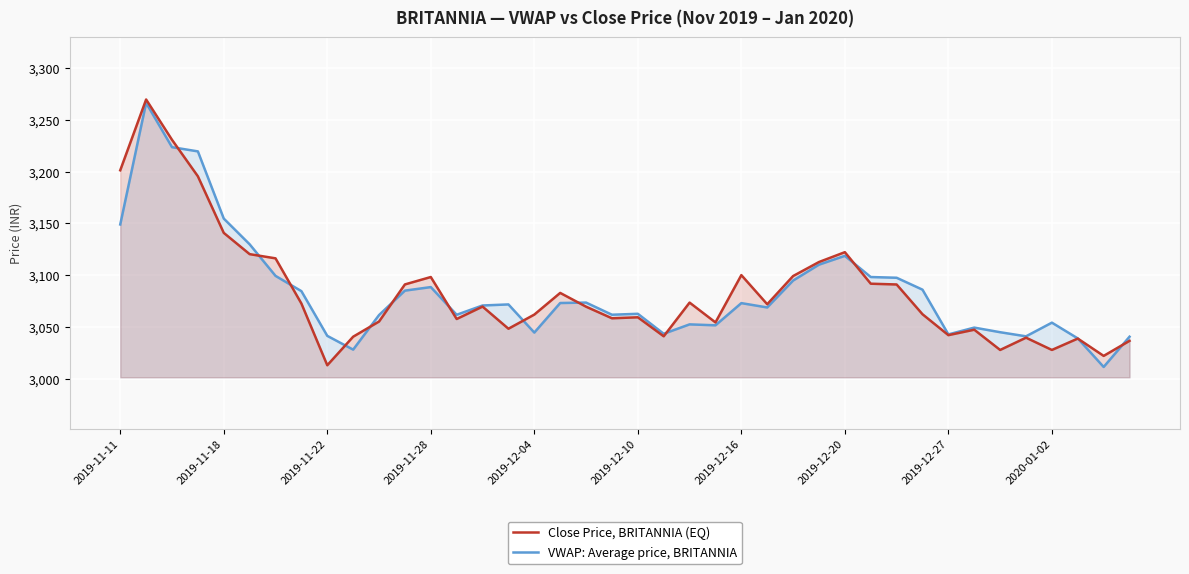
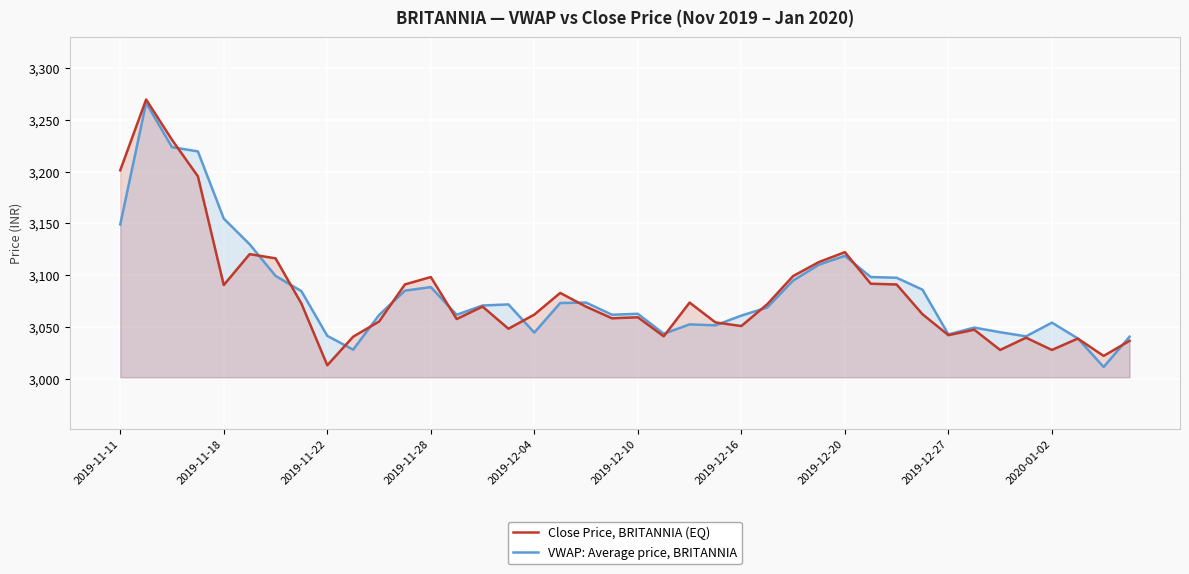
  {
    "Close Price, BRITANNIA (EQ)": {
      "2019-11-11": "3,201",
-     "2019-11-18": "3,141",
+     "2019-11-18": "3,091",
      "2019-11-22": "3,013",
      "2019-11-28": "3,098",
      "2019-12-04": "3,062",
      "2019-12-10": "3,059",
-     "2019-12-16": "3,100",
+     "2019-12-16": "3,051",
      "2019-12-20": "3,122",
      "2020-01-02": "3,028"
    },
    "VWAP: Average price, BRITANNIA": {
      "2019-11-11": "3,149",
      "2019-11-18": "3,155",
      "2019-11-22": "3,041",
      "2019-11-28": "3,089",
      "2019-12-04": "3,045",
      "2019-12-10": "3,063",
-     "2019-12-16": "3,073",
+     "2019-12-16": "3,061",
      "2019-12-20": "3,119",
      "2020-01-02": "3,054"
    }
  }
